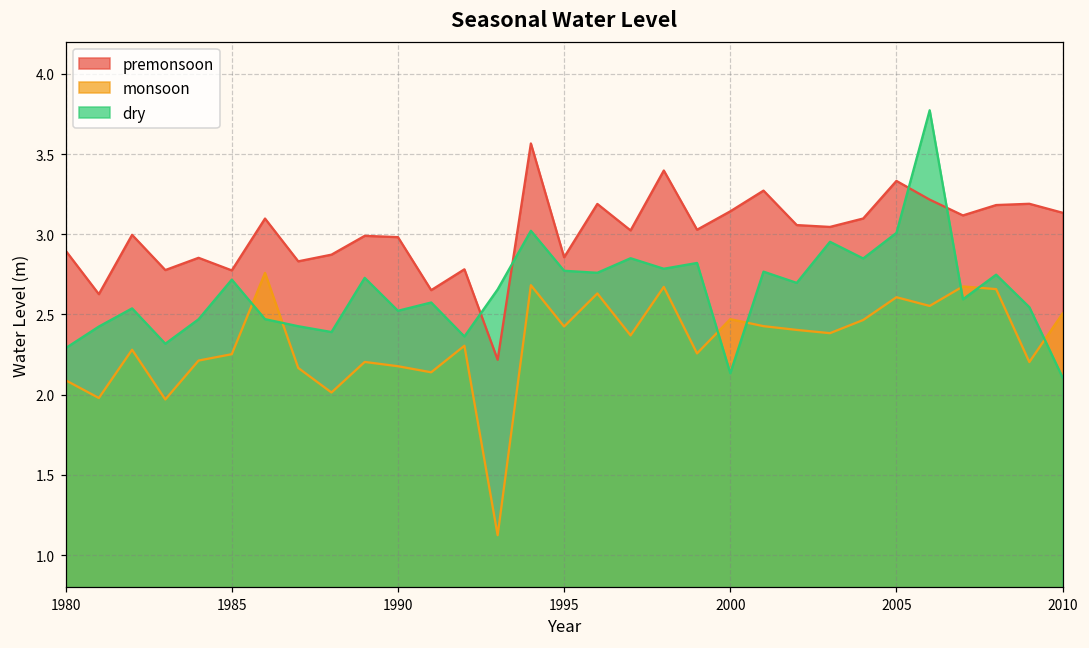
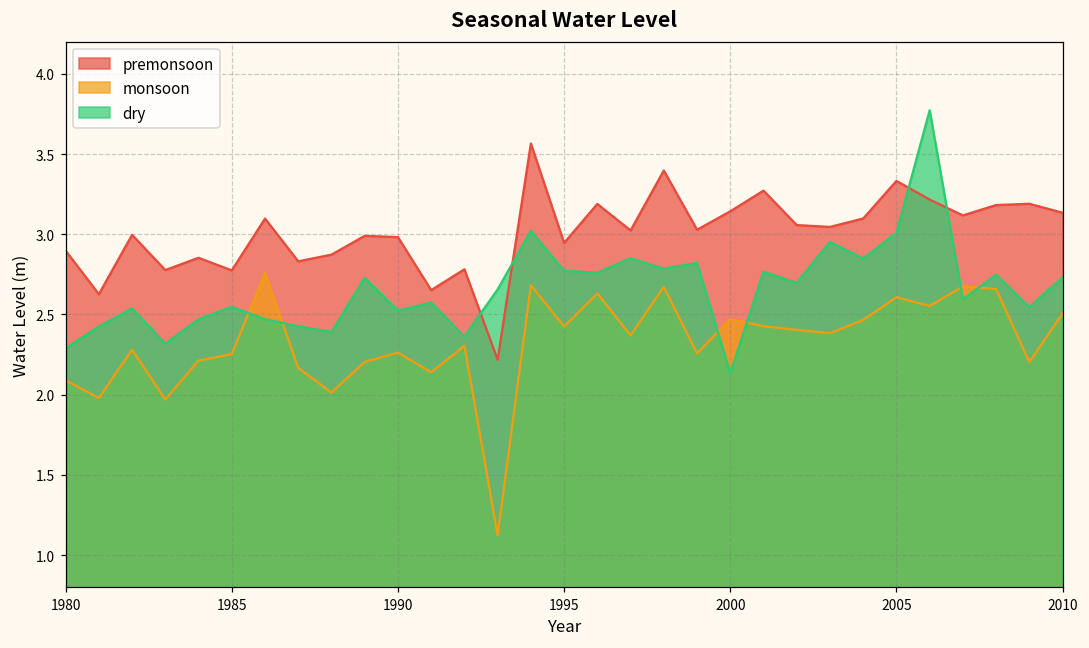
  {
    "premonsoon": {
      "1980": 2.90,
      "1985": 2.77,
      "1990": 2.98,
-     "1995": 2.86,
+     "1995": 2.95,
      "2000": 3.14,
      "2005": 3.33,
      "2010": 3.13
    },
    "monsoon": {
      "1980": 2.09,
      "1985": 2.25,
-     "1990": 2.18,
+     "1990": 2.26,
      "1995": 2.43,
      "2000": 2.47,
      "2005": 2.61,
      "2010": 2.51
    },
    "dry": {
      "1980": 2.29,
-     "1985": 2.72,
+     "1985": 2.55,
      "1990": 2.52,
      "1995": 2.77,
      "2000": 2.13,
      "2005": 3.01,
-     "2010": 2.11
+     "2010": 2.73
    }
  }
